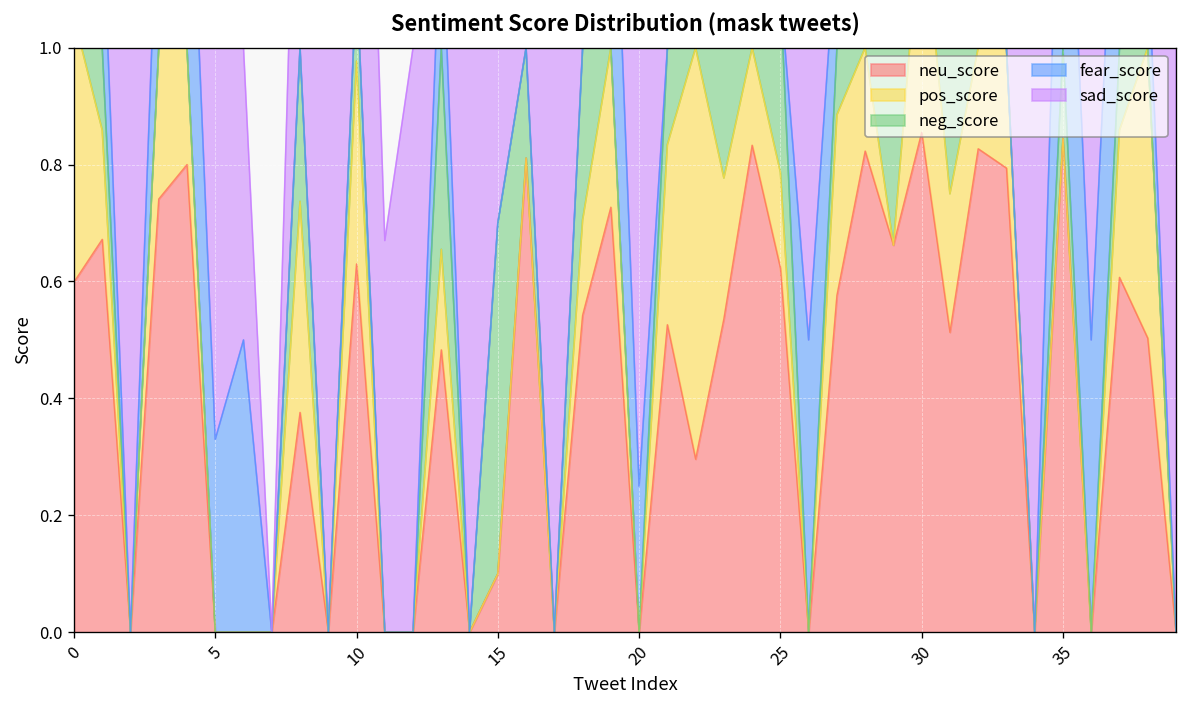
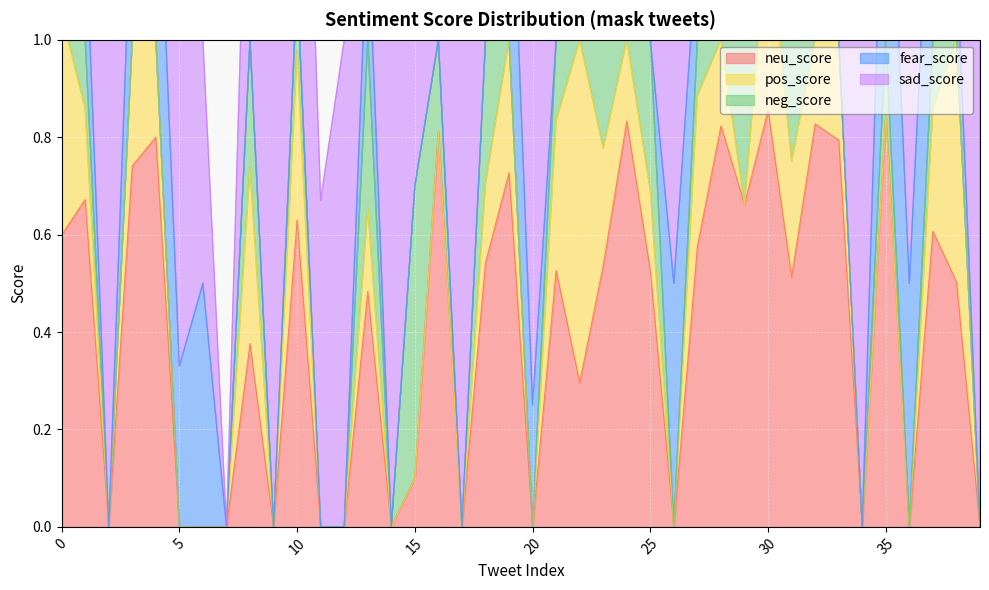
  {
    "neu_score": {
      "0": 0.60,
      "10": 0.63,
-     "25": 0.62
+     "25": 0.53
    },
    "pos_score": {
      "10": 0.35,
      "25": 0.16
    },
    "neg_score": {
      "35": 0.16
    },
    "fear_score": {
      "5": 0.33,
      "20": 0.25
    },
    "sad_score": {
      "5": 0.67,
      "20": 0.75
    }
  }
